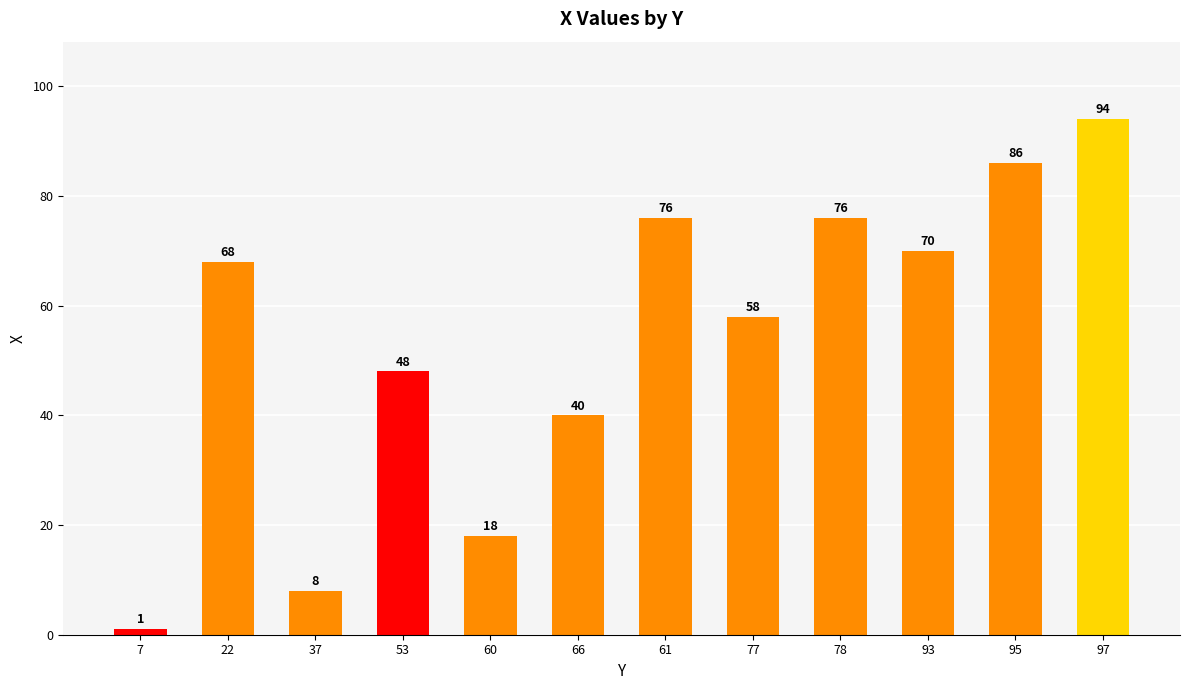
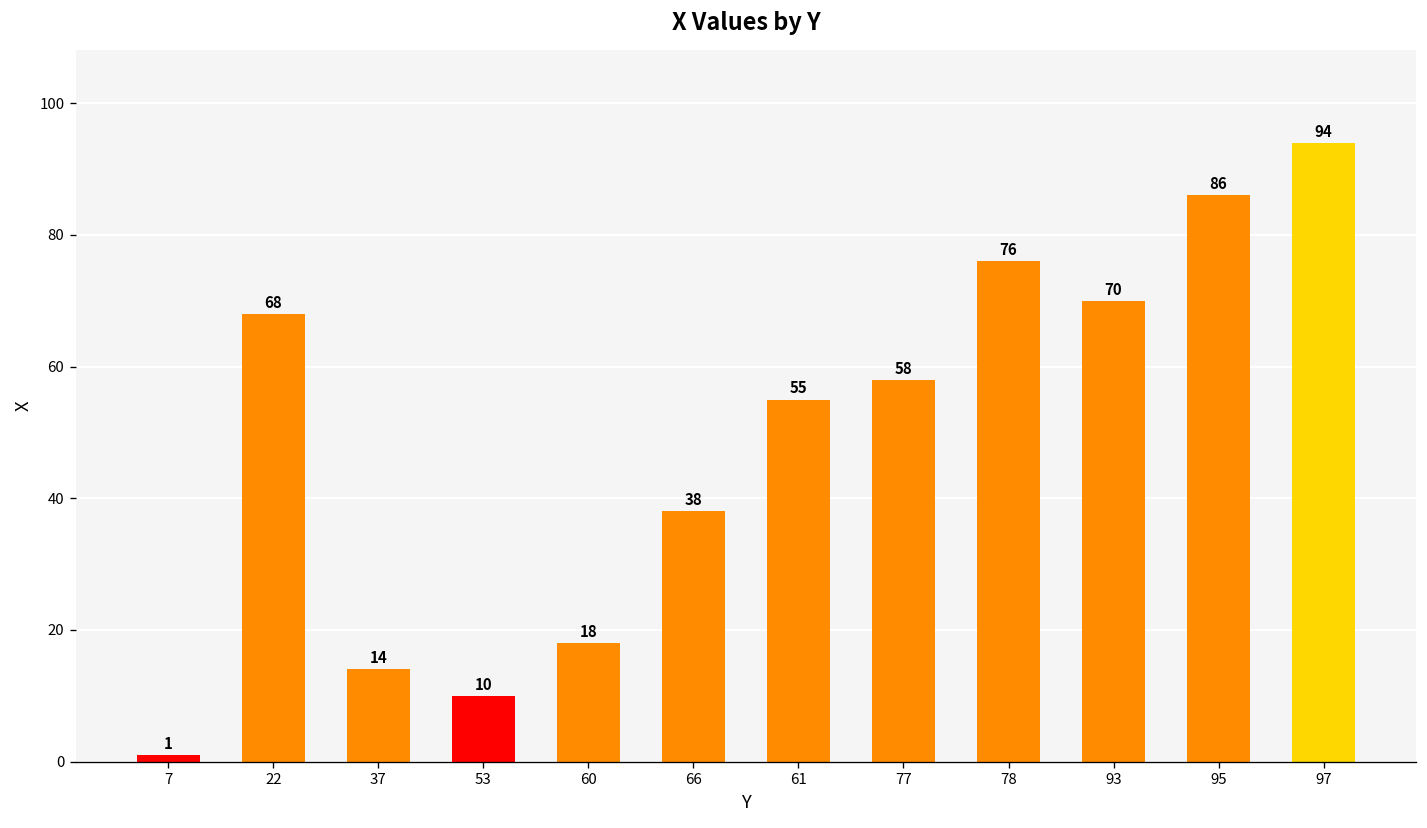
  {
    "7": 1,
    "22": 68,
-   "37": 8,
-   "53": 48,
+   "37": 14,
+   "53": 10,
    "60": 18,
-   "66": 40,
-   "61": 76,
+   "66": 38,
+   "61": 55,
    "77": 58,
    "78": 76,
    "93": 70,
    "95": 86,
    "97": 94
  }
